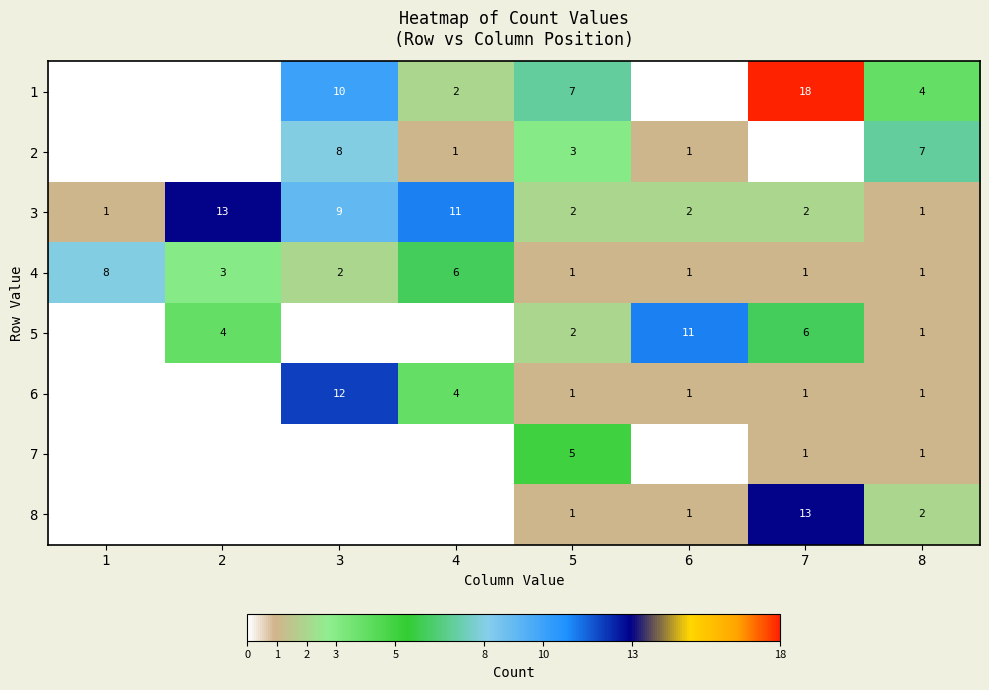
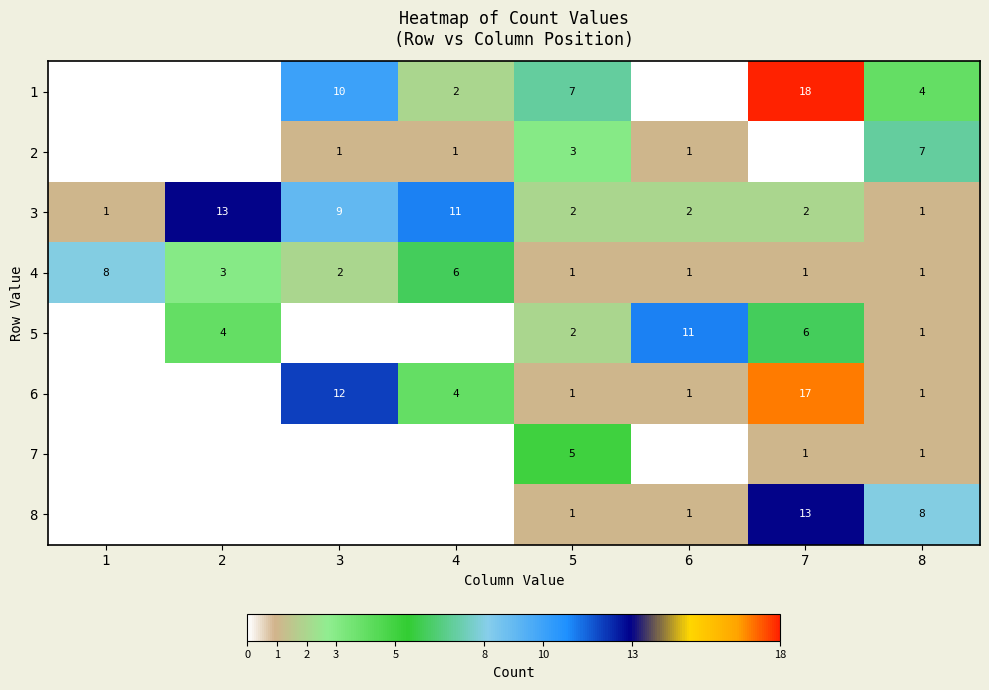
  {
    "1": {
      "3": 10,
      "4": 2,
      "5": 7,
      "7": 18,
      "8": 4
    },
    "2": {
-     "3": 8,
+     "3": 1,
      "4": 1,
      "5": 3,
      "6": 1,
      "8": 7
    },
    "3": {
      "1": 1,
      "2": 13,
      "3": 9,
      "4": 11,
      "5": 2,
      "6": 2,
      "7": 2,
      "8": 1
    },
    "4": {
      "1": 8,
      "2": 3,
      "3": 2,
      "4": 6,
      "5": 1,
      "6": 1,
      "7": 1,
      "8": 1
    },
    "5": {
      "2": 4,
      "5": 2,
      "6": 11,
      "7": 6,
      "8": 1
    },
    "6": {
      "3": 12,
      "4": 4,
      "5": 1,
      "6": 1,
-     "7": 1,
+     "7": 17,
      "8": 1
    },
    "7": {
      "5": 5,
      "7": 1,
      "8": 1
    },
    "8": {
      "5": 1,
      "6": 1,
      "7": 13,
-     "8": 2
+     "8": 8
    }
  }
